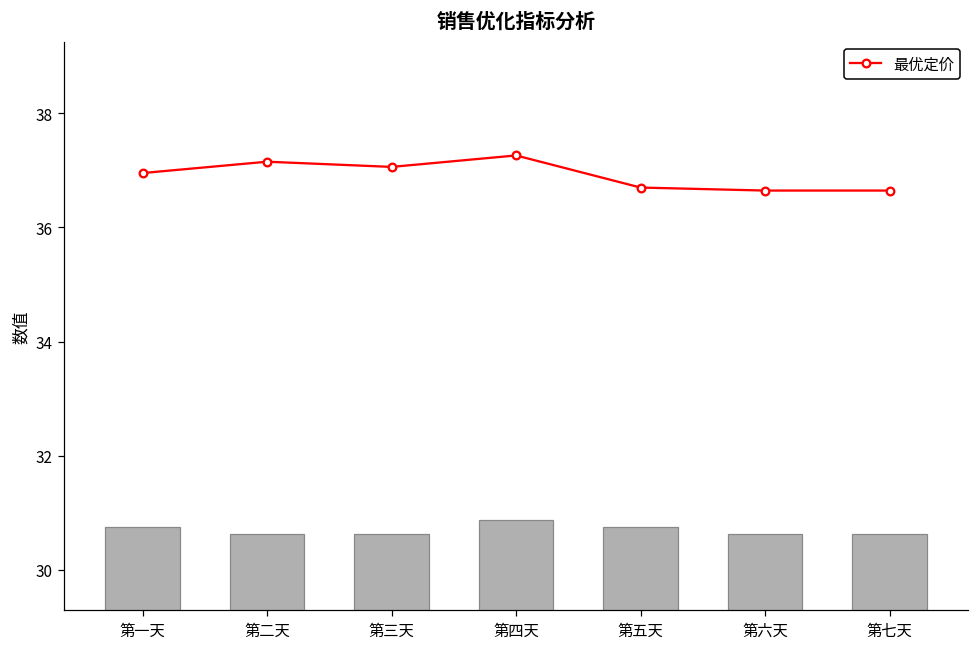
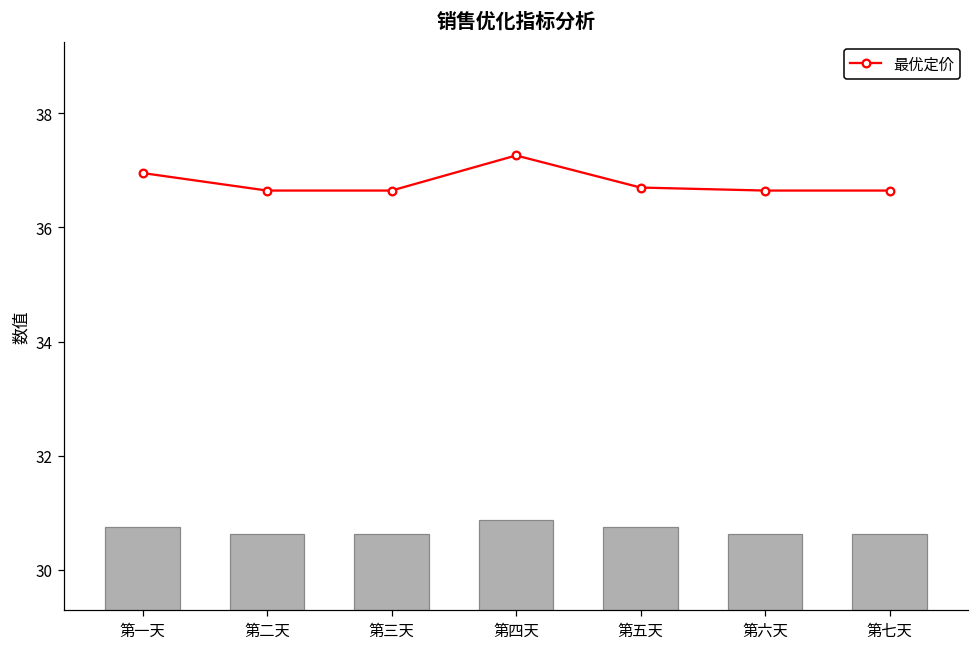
  {
    "最优定价": {
      "第一天": 37.0,
-     "第二天": 37.2,
-     "第三天": 37.1,
+     "第二天": 36.6,
+     "第三天": 36.6,
      "第四天": 37.3,
      "第五天": 36.7,
      "第六天": 36.6,
      "第七天": 36.6
    }
  }
